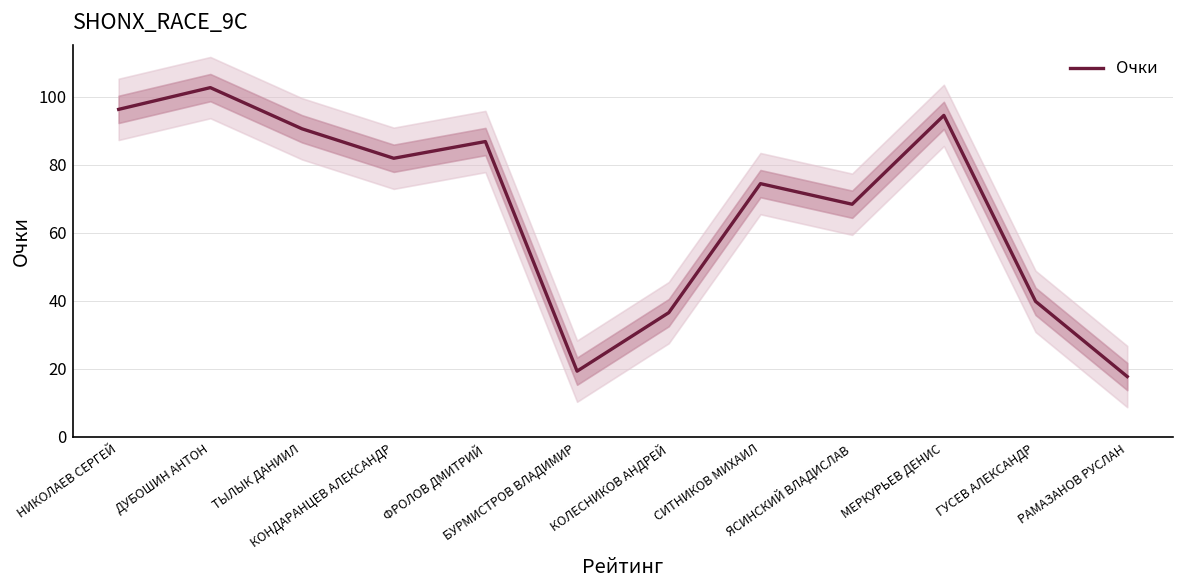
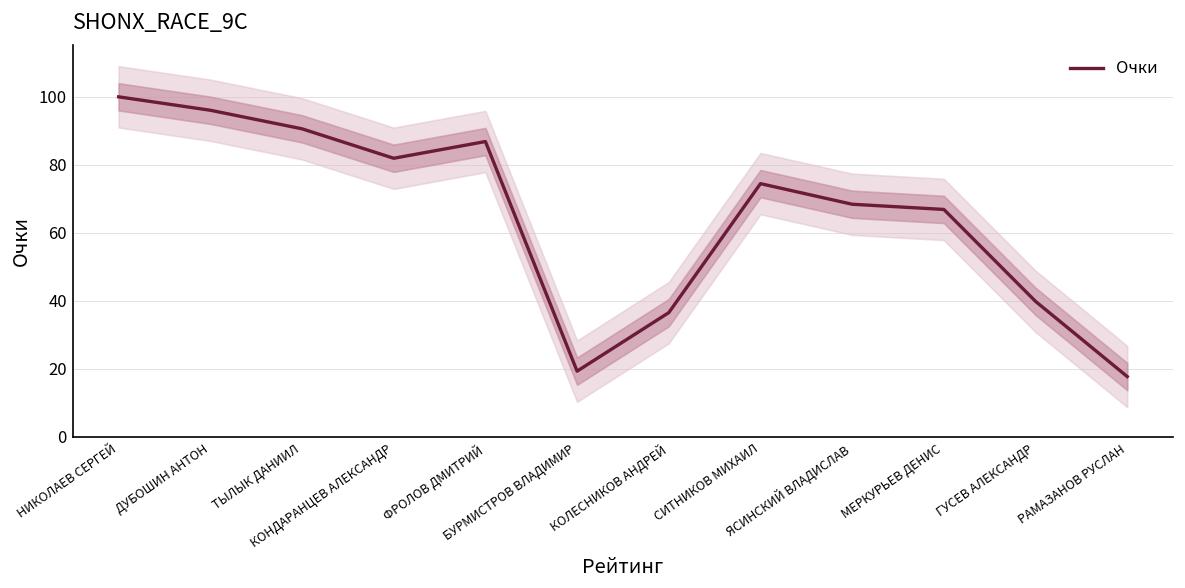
  {
    "Очки": {
-     "НИКОЛАЕВ СЕРГЕЙ": 96,
-     "ДУБОШИН АНТОН": 103,
+     "НИКОЛАЕВ СЕРГЕЙ": 100,
+     "ДУБОШИН АНТОН": 96,
      "ТЫЛЫК ДАНИИЛ": 91,
      "КОНДАРАНЦЕВ АЛЕКСАНДР": 82,
      "ФРОЛОВ ДМИТРИЙ": 87,
      "БУРМИСТРОВ ВЛАДИМИР": 19,
      "КОЛЕСНИКОВ АНДРЕЙ": 36,
      "СИТНИКОВ МИХАИЛ": 74,
      "ЯСИНСКИЙ ВЛАДИСЛАВ": 68,
-     "МЕРКУРЬЕВ ДЕНИС": 94,
+     "МЕРКУРЬЕВ ДЕНИС": 67,
      "ГУСЕВ АЛЕКСАНДР": 40,
      "РАМАЗАНОВ РУСЛАН": 18
    }
  }
